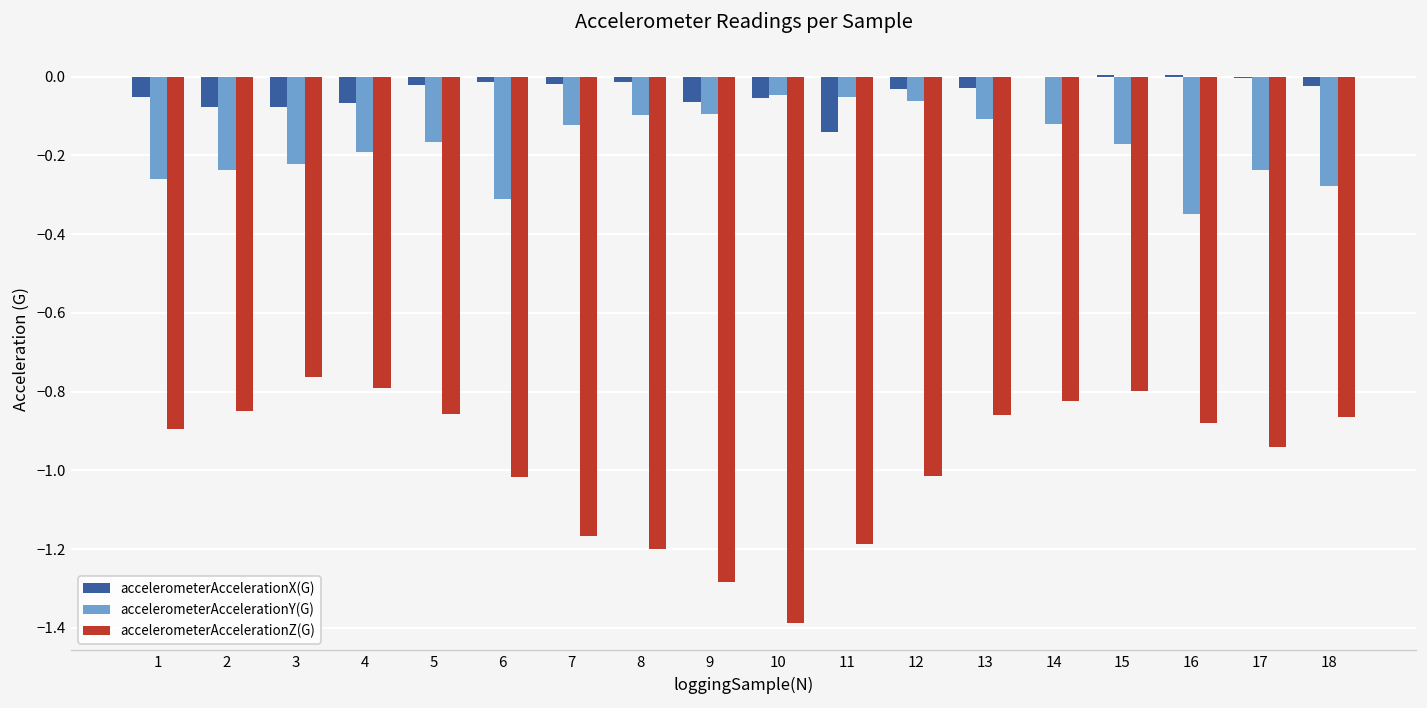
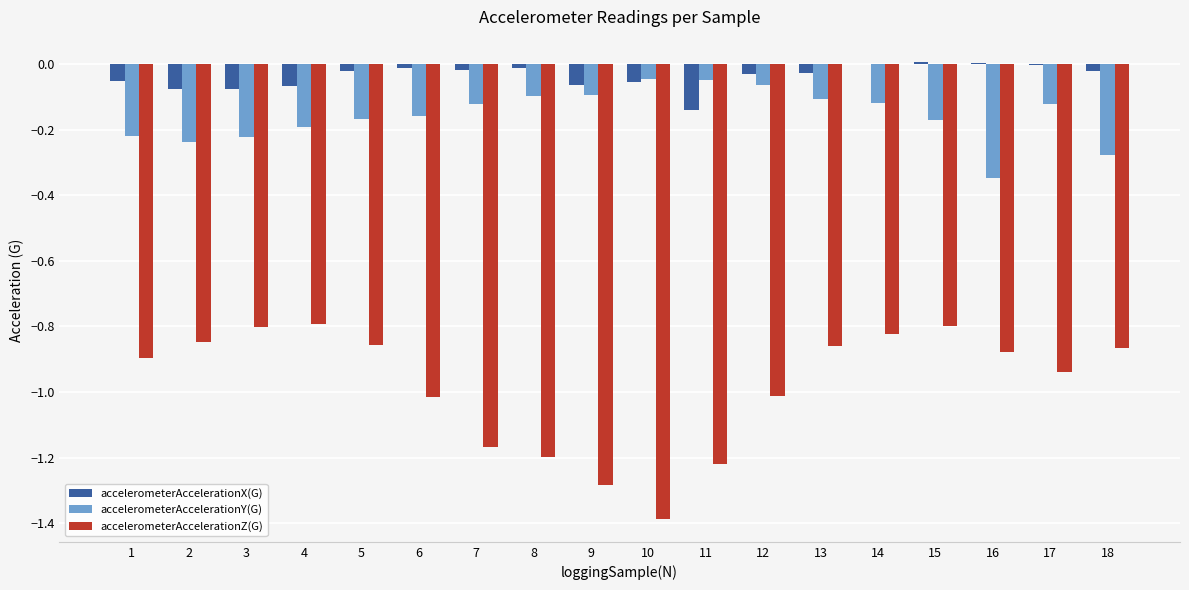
  {
    "accelerometerAccelerationX(G)": {
      "1": -0.05,
      "2": -0.08,
      "3": -0.08,
      "4": -0.07,
      "5": -0.02,
      "6": -0.01,
      "7": -0.02,
      "8": -0.01,
      "9": -0.07,
      "10": -0.05,
      "11": -0.14,
      "12": -0.03,
      "13": -0.03,
      "18": -0.02
    },
    "accelerometerAccelerationY(G)": {
-     "1": -0.26,
+     "1": -0.22,
      "2": -0.24,
      "3": -0.22,
      "4": -0.19,
      "5": -0.17,
-     "6": -0.31,
+     "6": -0.16,
      "7": -0.12,
      "8": -0.10,
      "9": -0.09,
      "10": -0.05,
      "11": -0.05,
      "12": -0.06,
      "13": -0.11,
      "14": -0.12,
      "15": -0.17,
      "16": -0.35,
-     "17": -0.24,
+     "17": -0.12,
      "18": -0.28
    },
    "accelerometerAccelerationZ(G)": {
      "1": -0.90,
      "2": -0.85,
-     "3": -0.76,
+     "3": -0.80,
      "4": -0.79,
      "5": -0.86,
      "6": -1.02,
      "7": -1.17,
      "8": -1.20,
      "9": -1.28,
      "10": -1.39,
-     "11": -1.19,
+     "11": -1.22,
      "12": -1.01,
      "13": -0.86,
      "14": -0.82,
      "15": -0.80,
      "16": -0.88,
      "17": -0.94,
      "18": -0.87
    }
  }
